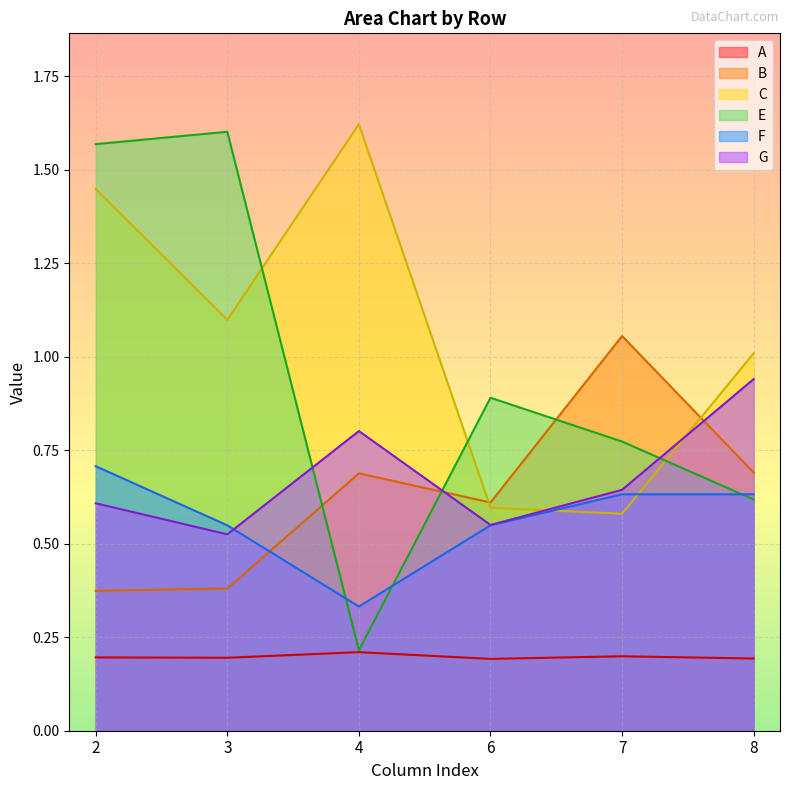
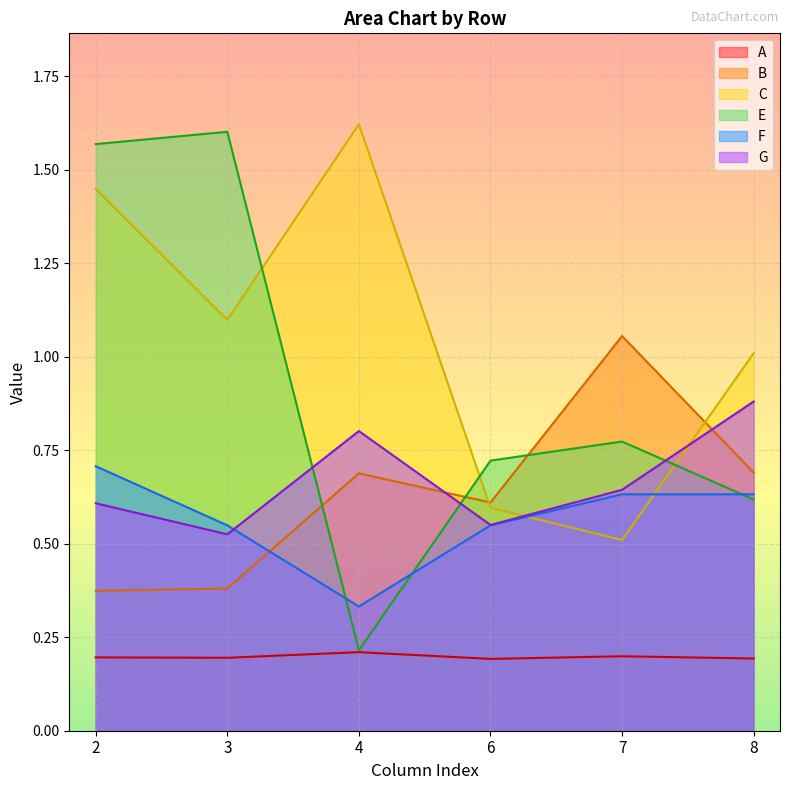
  {
    "A": {
      "2": 0.20,
      "3": 0.20,
      "6": 0.19,
      "7": 0.20,
      "8": 0.19
    },
    "B": {
      "2": 0.37,
      "3": 0.38,
      "4": 0.69,
      "6": 0.61,
      "7": 1.06,
      "8": 0.69
    },
    "C": {
      "2": 1.45,
      "3": 1.10,
      "4": 1.62,
      "6": 0.60,
-     "7": 0.58,
+     "7": 0.51,
      "8": 1.01
    },
    "E": {
      "2": 1.57,
      "3": 1.60,
-     "6": 0.89,
+     "6": 0.72,
      "7": 0.77,
      "8": 0.62
    },
    "F": {
      "2": 0.71,
      "3": 0.55,
      "4": 0.33,
      "7": 0.63,
      "8": 0.63
    },
    "G": {
      "2": 0.61,
      "3": 0.53,
      "4": 0.80,
      "7": 0.64,
-     "8": 0.94
+     "8": 0.88
    }
  }
